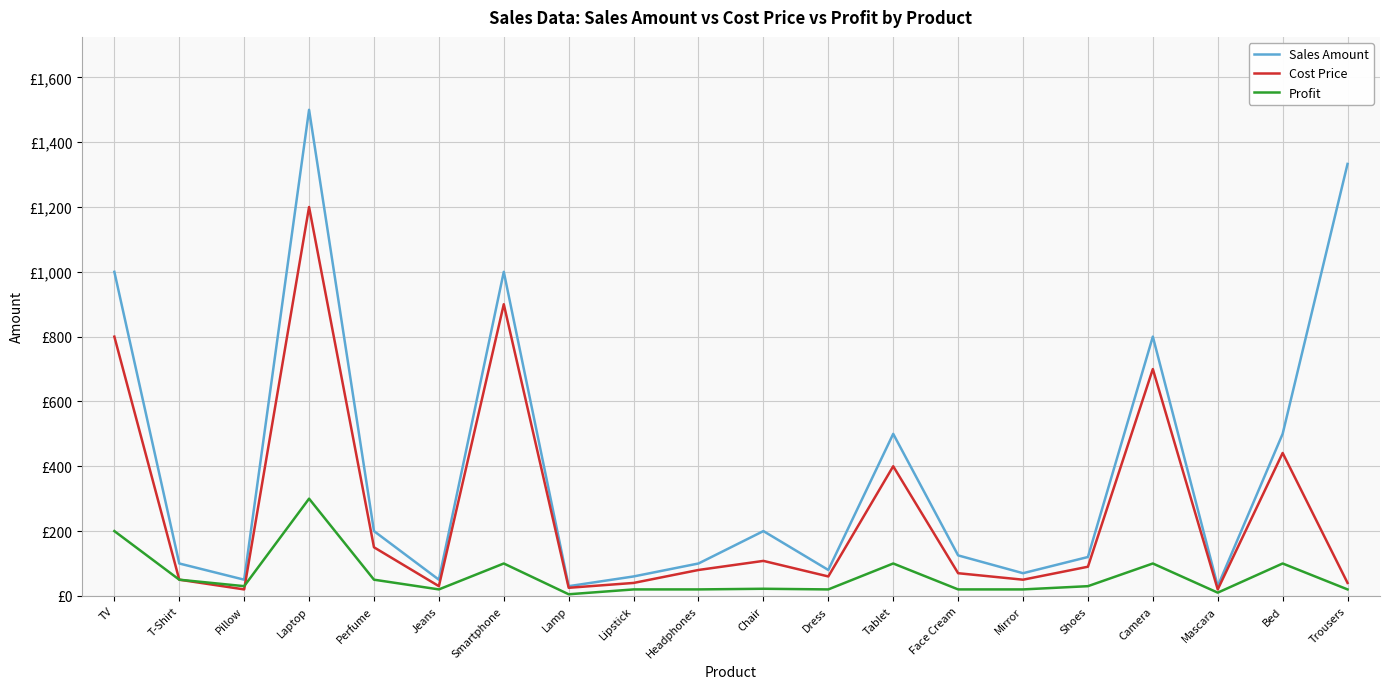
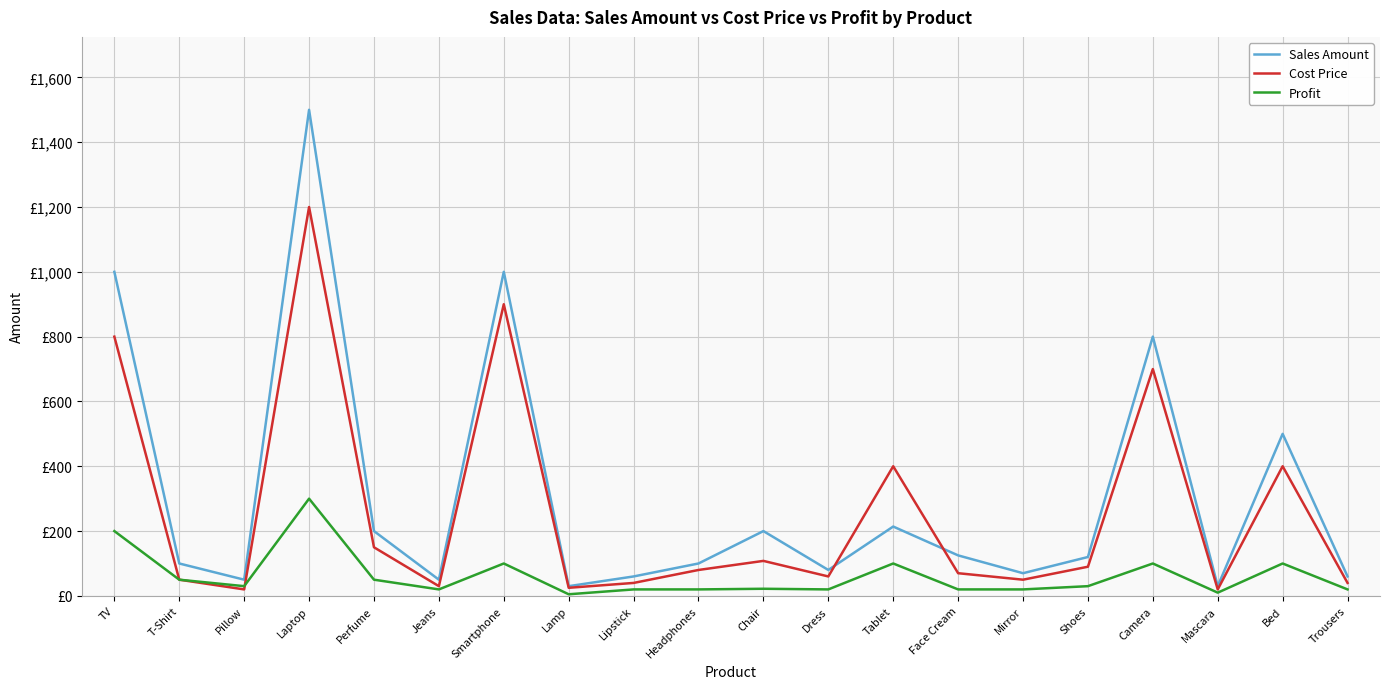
  {
    "Sales Amount": {
      "TV": "£1,000",
      "T-Shirt": "£100",
      "Pillow": "£50",
      "Laptop": "£1,500",
      "Perfume": "£200",
      "Jeans": "£50",
      "Smartphone": "£1,000",
      "Lipstick": "£60",
      "Headphones": "£100",
      "Chair": "£200",
      "Dress": "£80",
-     "Tablet": "£500",
+     "Tablet": "£210",
      "Face Cream": "£130",
      "Mirror": "£70",
      "Shoes": "£120",
      "Camera": "£800",
      "Mascara": "£30",
      "Bed": "£500",
-     "Trousers": "£1,330"
+     "Trousers": "£60"
    },
    "Cost Price": {
      "TV": "£800",
      "Pillow": "£20",
      "Laptop": "£1,200",
      "Perfume": "£150",
      "Jeans": "£30",
      "Smartphone": "£900",
      "Lipstick": "£40",
      "Headphones": "£80",
      "Chair": "£110",
      "Dress": "£60",
      "Tablet": "£400",
      "Face Cream": "£70",
      "Mirror": "£50",
      "Shoes": "£90",
      "Camera": "£700",
      "Mascara": "£20",
-     "Bed": "£440",
+     "Bed": "£400",
      "Trousers": "£40"
    },
    "Profit": {
      "TV": "£200",
      "Pillow": "£30",
      "Laptop": "£300",
      "Perfume": "£50",
      "Jeans": "£20",
      "Smartphone": "£100",
      "Lamp": "£10",
      "Lipstick": "£20",
      "Headphones": "£20",
      "Chair": "£20",
      "Dress": "£20",
      "Tablet": "£100",
      "Face Cream": "£20",
      "Mirror": "£20",
      "Shoes": "£30",
      "Camera": "£100",
      "Mascara": "£10",
      "Bed": "£100",
      "Trousers": "£20"
    }
  }
